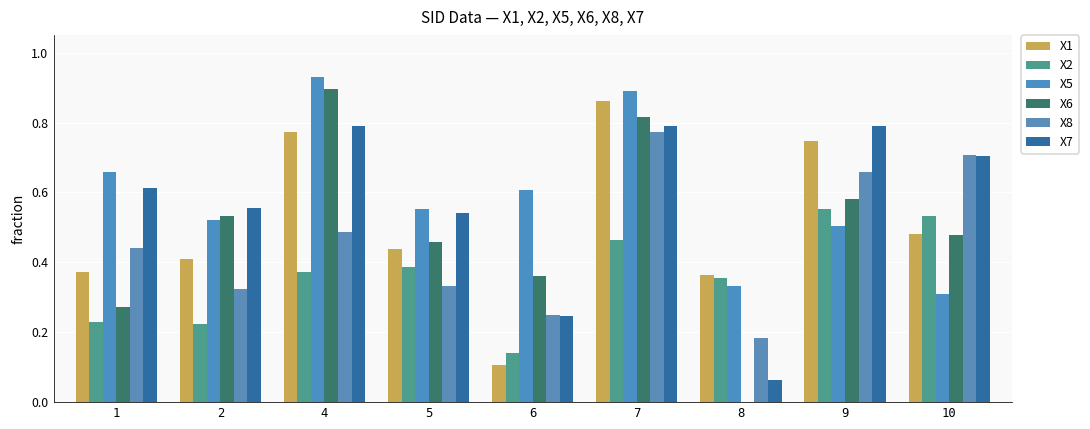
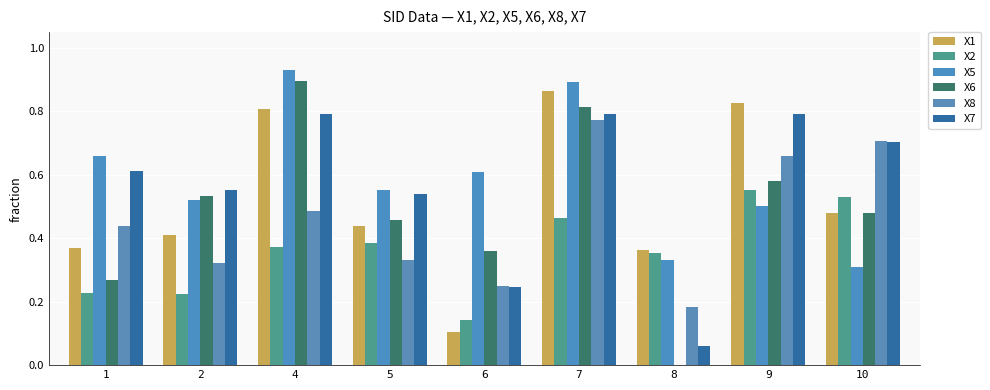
  {
    "X1": {
      "1": 0.37,
      "2": 0.41,
-     "4": 0.77,
+     "4": 0.81,
      "5": 0.44,
      "6": 0.10,
      "7": 0.86,
      "8": 0.36,
-     "9": 0.75,
+     "9": 0.83,
      "10": 0.48
    }
  }
